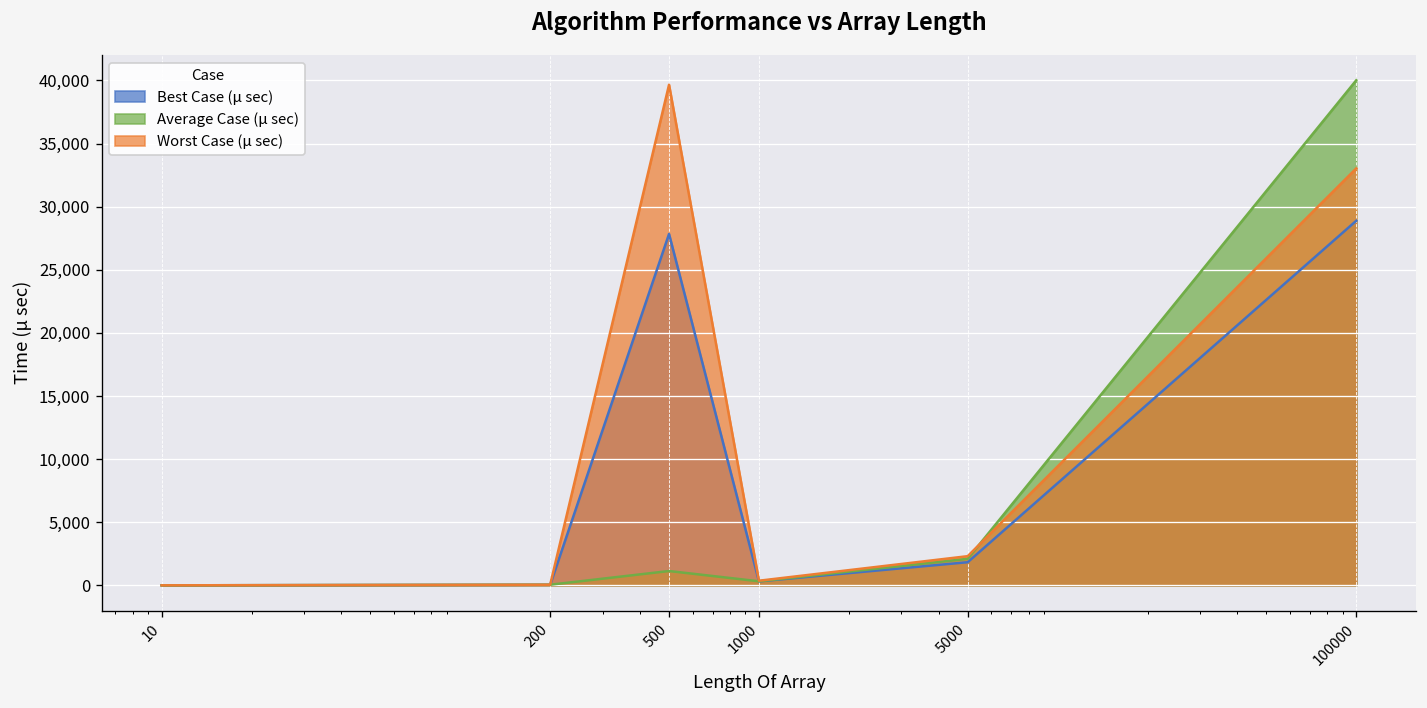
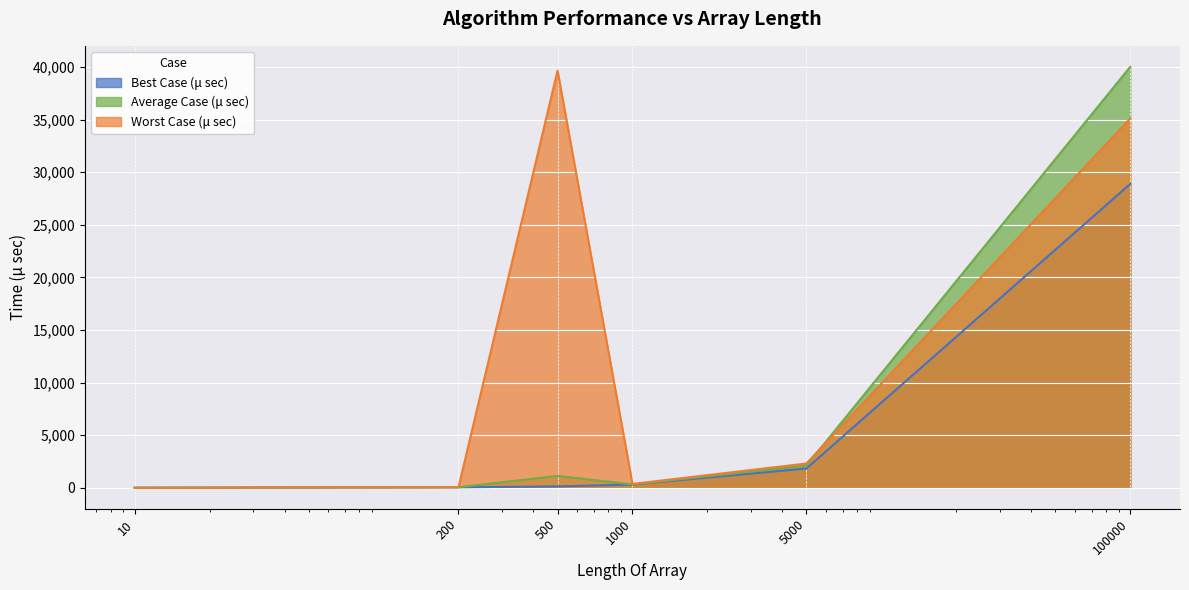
  {
    "Best Case (μ sec)": {
-     "500": "27,800",
+     "500": "100",
      "5000": "1,800",
      "100000": "28,900"
    },
    "Average Case (μ sec)": {
      "500": "1,100",
      "100000": "40,000"
    },
    "Worst Case (μ sec)": {
      "500": "39,700",
-     "100000": "33,000"
+     "100000": "35,100"
    }
  }
